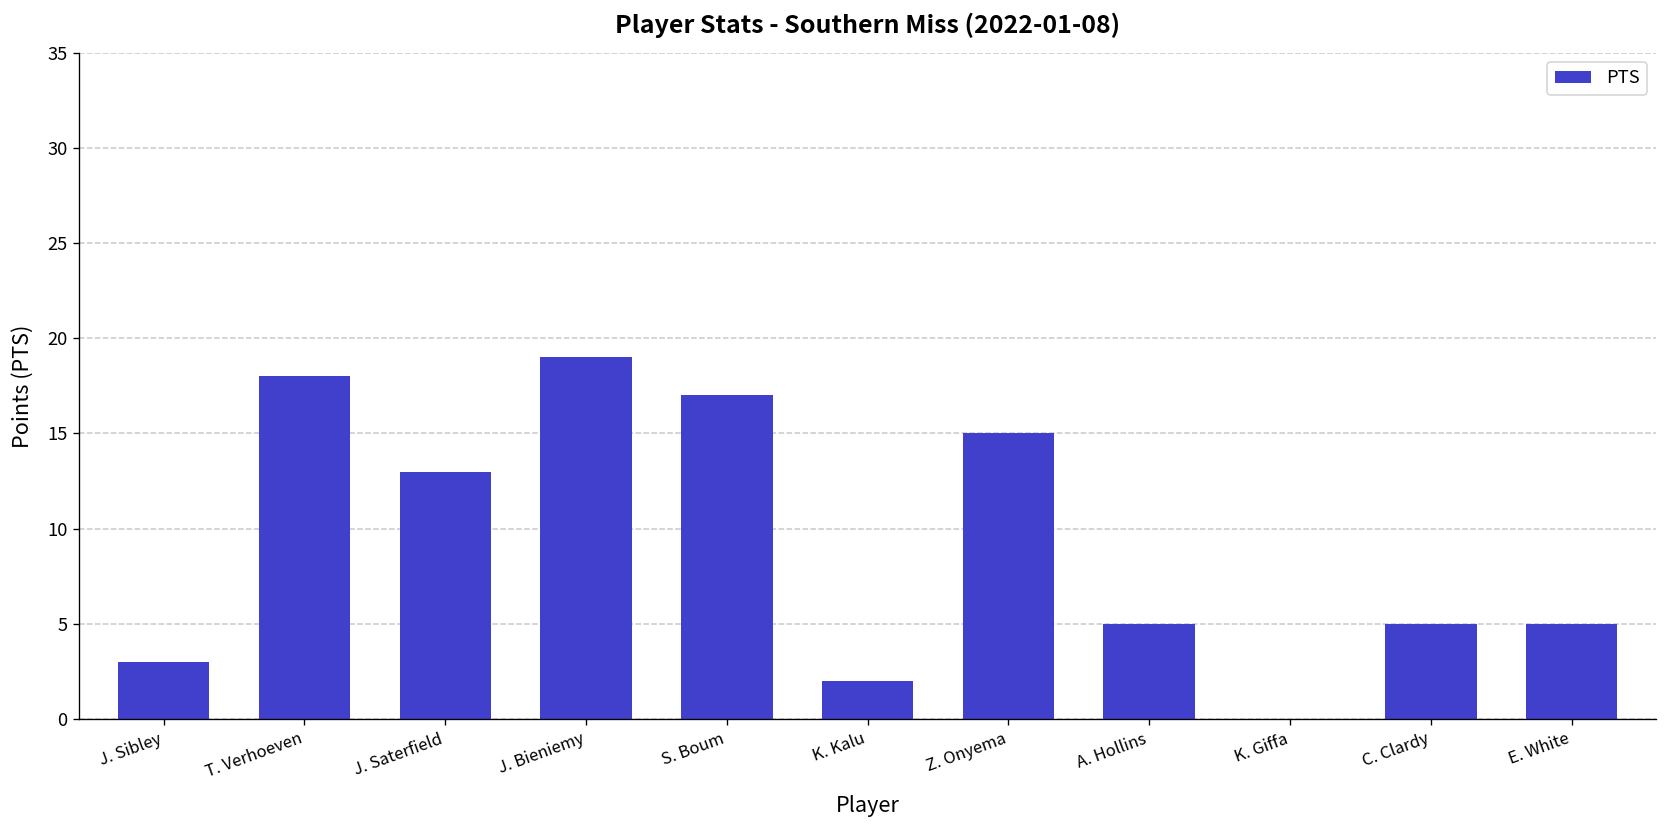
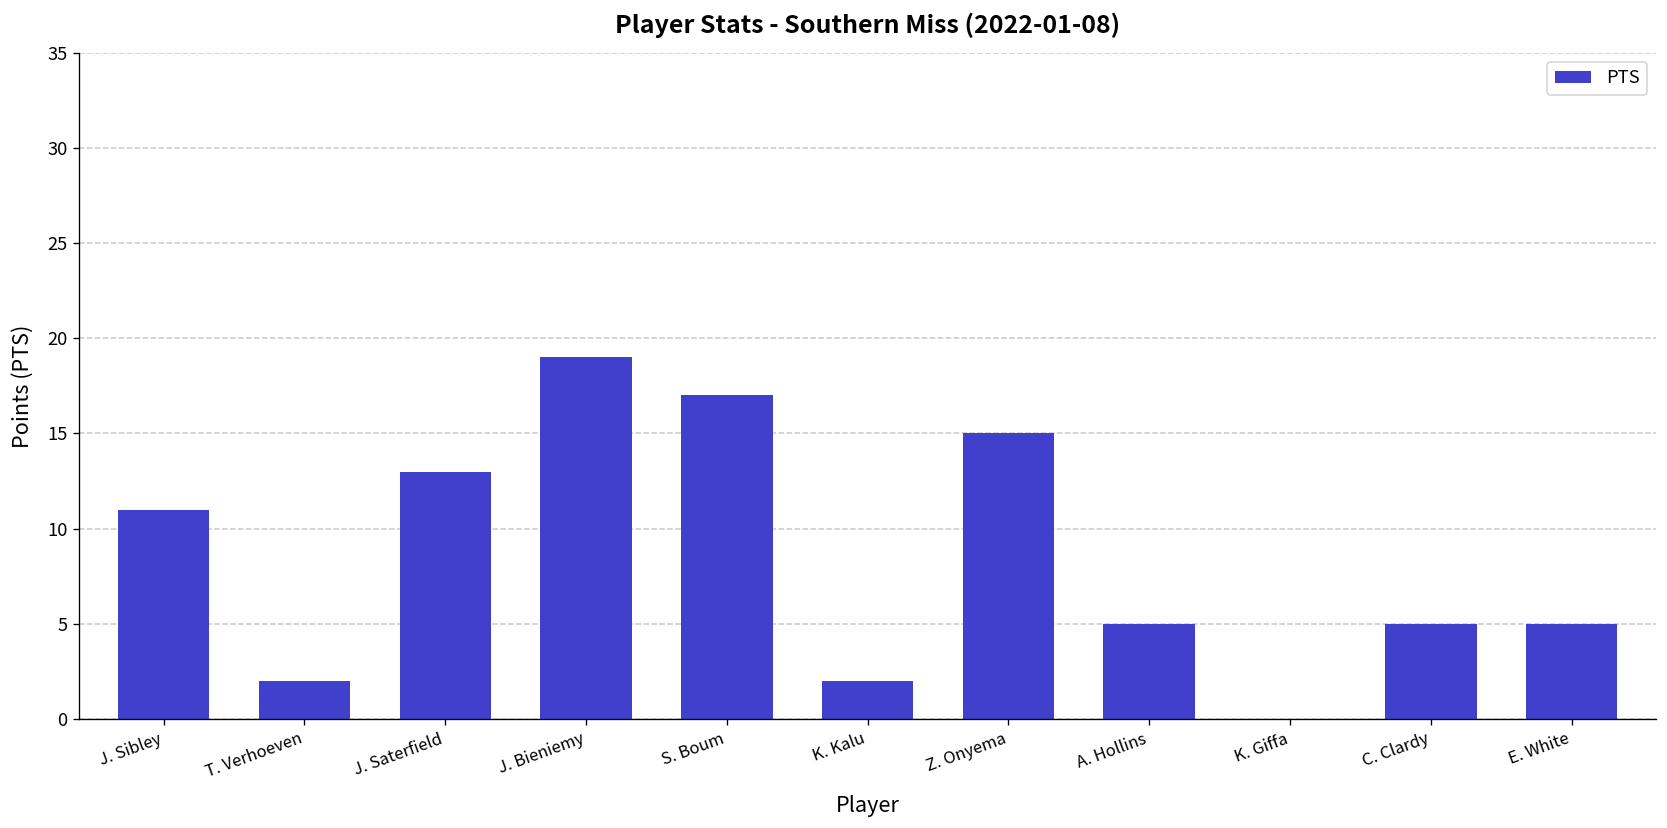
  {
-   "J. Sibley": 3,
-   "T. Verhoeven": 18,
+   "J. Sibley": 11,
+   "T. Verhoeven": 2,
    "J. Saterfield": 13,
    "J. Bieniemy": 19,
    "S. Boum": 17,
    "K. Kalu": 2,
    "Z. Onyema": 15,
    "A. Hollins": 5,
    "K. Giffa": 0,
    "C. Clardy": 5,
    "E. White": 5
  }
